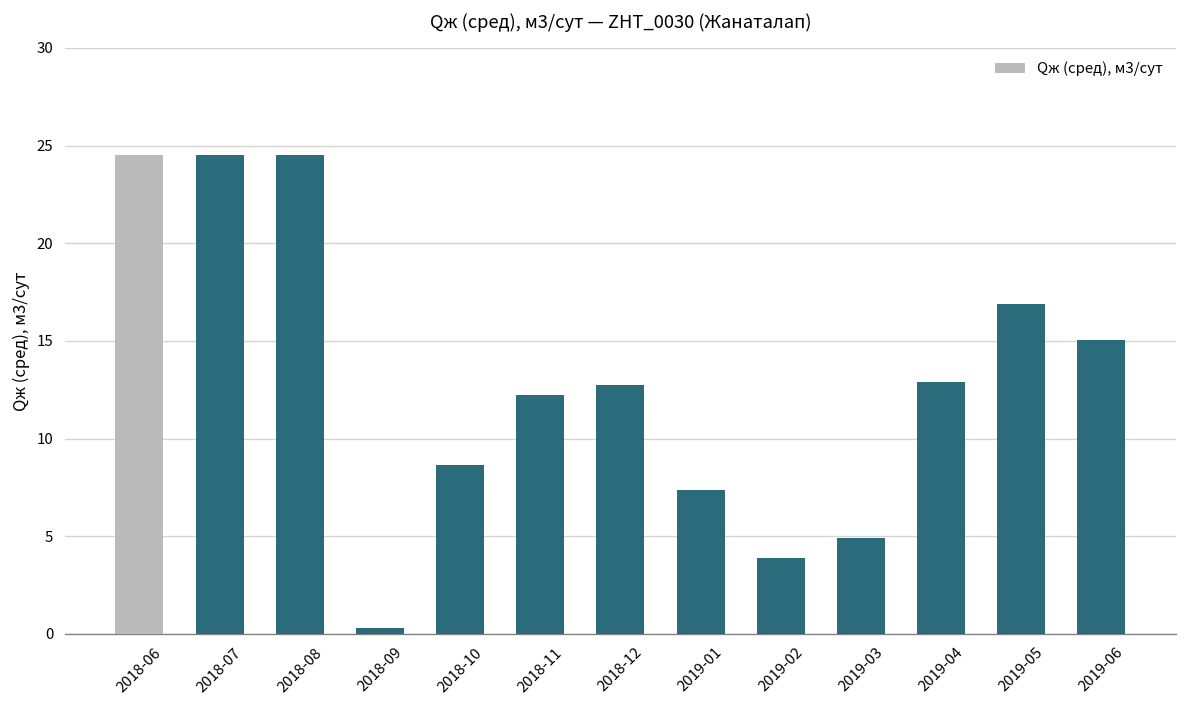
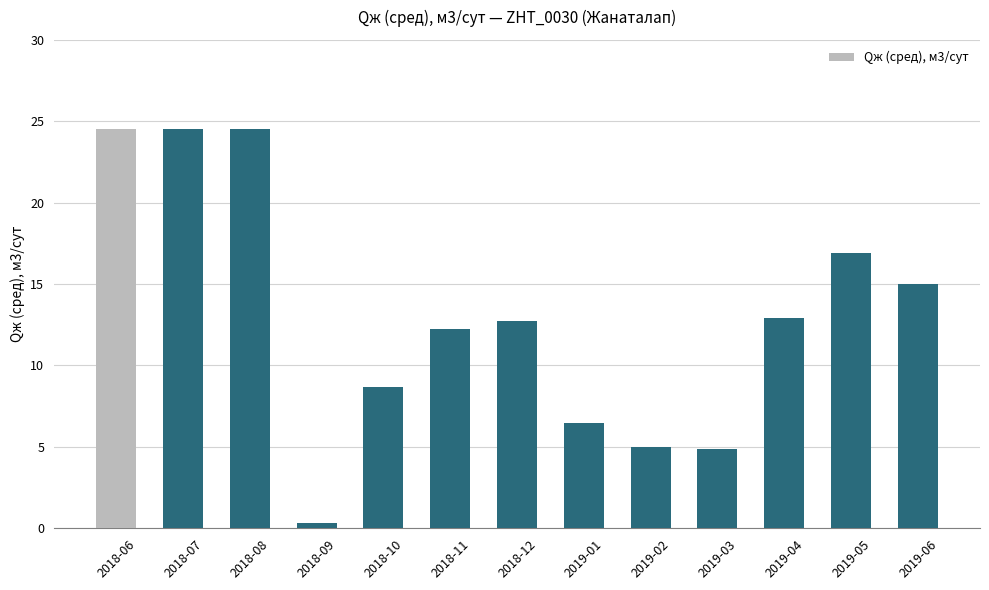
  {
    "2018-06": 24.5,
    "2018-07": 24.5,
    "2018-08": 24.5,
    "2018-09": 0.3,
    "2018-10": 8.7,
    "2018-11": 12.2,
    "2018-12": 12.8,
-   "2019-01": 7.4,
-   "2019-02": 3.9,
+   "2019-01": 6.5,
+   "2019-02": 5.0,
    "2019-03": 4.9,
    "2019-04": 12.9,
    "2019-05": 16.9,
    "2019-06": 15.0
  }
